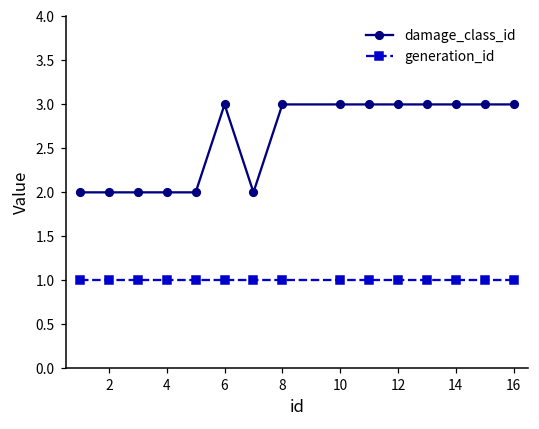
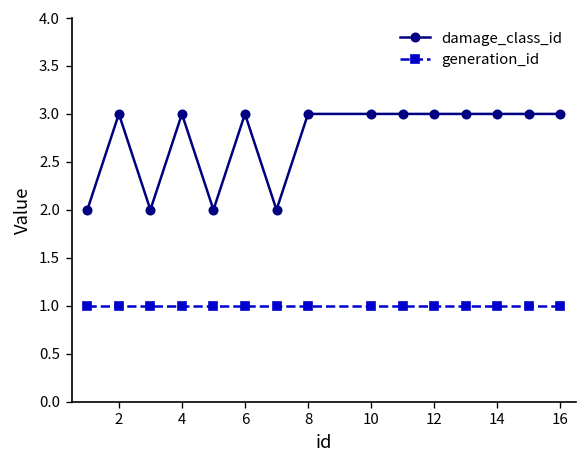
  {
    "damage_class_id": {
-     "2": 2,
-     "4": 2,
+     "2": 3,
+     "4": 3,
      "6": 3,
      "8": 3,
      "10": 3,
      "12": 3,
      "14": 3,
      "16": 3
    },
    "generation_id": {
      "2": 1,
      "4": 1,
      "6": 1,
      "8": 1,
      "10": 1,
      "12": 1,
      "14": 1,
      "16": 1
    }
  }
